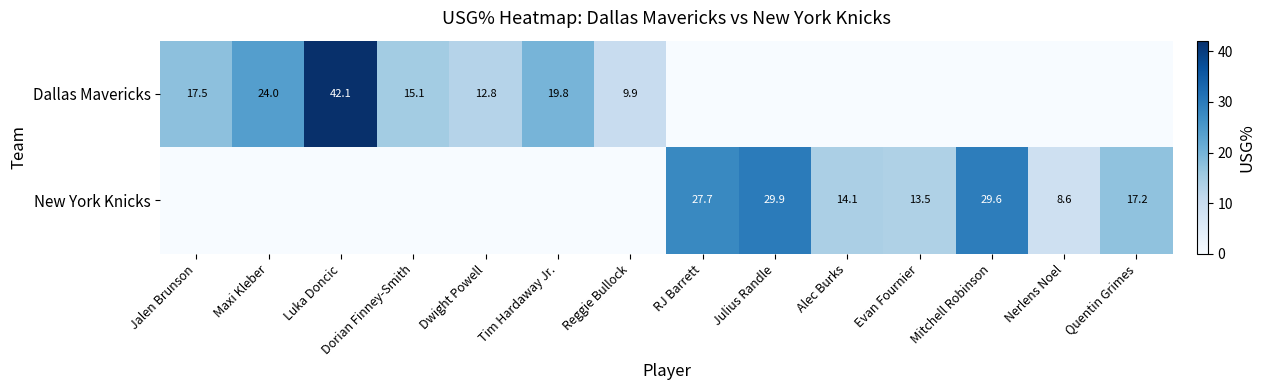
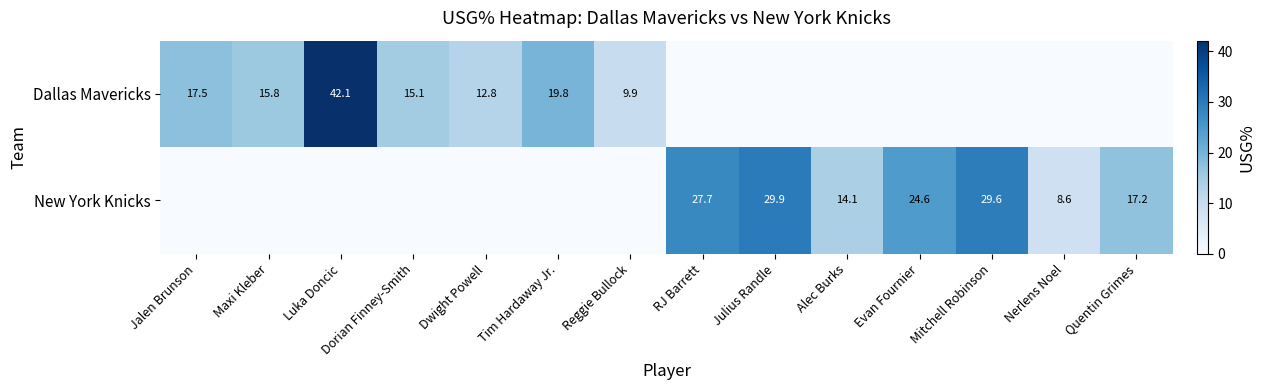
  {
    "Dallas Mavericks": {
      "Jalen Brunson": 17.5,
-     "Maxi Kleber": 24.0,
+     "Maxi Kleber": 15.8,
      "Luka Doncic": 42.1,
      "Dorian Finney-Smith": 15.1,
      "Dwight Powell": 12.8,
      "Tim Hardaway Jr.": 19.8,
      "Reggie Bullock": 9.9
    },
    "New York Knicks": {
      "RJ Barrett": 27.7,
      "Julius Randle": 29.9,
      "Alec Burks": 14.1,
-     "Evan Fournier": 13.5,
+     "Evan Fournier": 24.6,
      "Mitchell Robinson": 29.6,
      "Nerlens Noel": 8.6,
      "Quentin Grimes": 17.2
    }
  }
